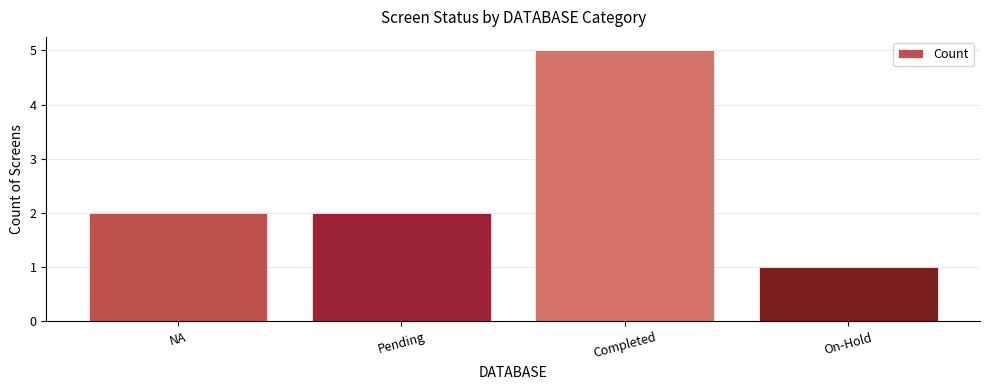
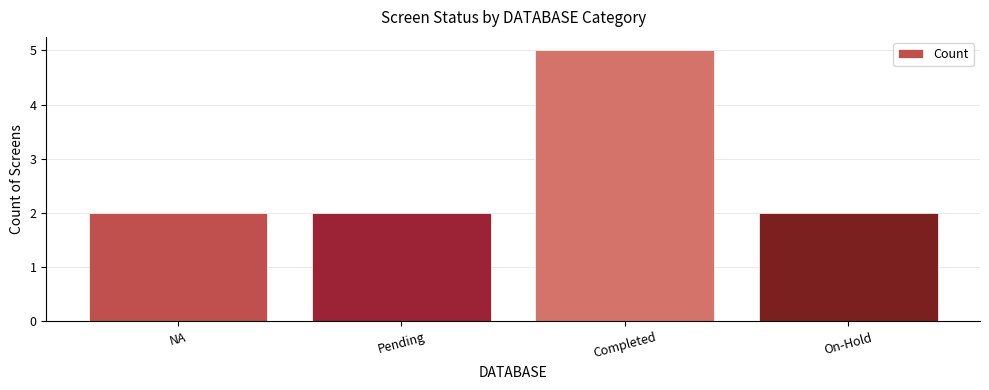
  {
    "NA": 2,
    "Pending": 2,
    "Completed": 5,
-   "On-Hold": 1
+   "On-Hold": 2
  }
